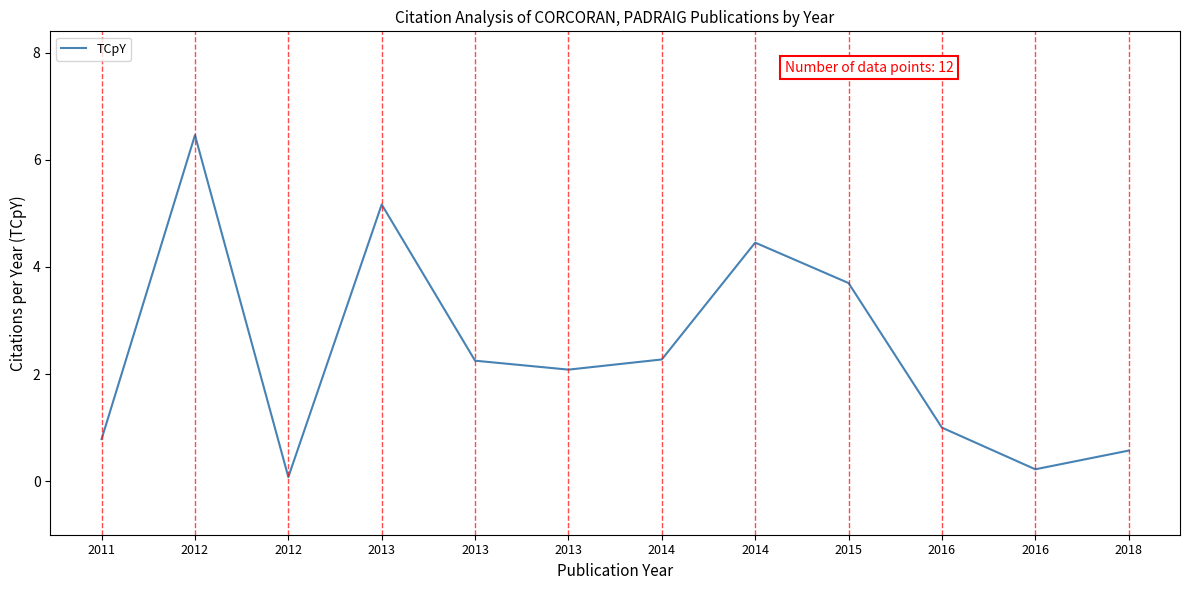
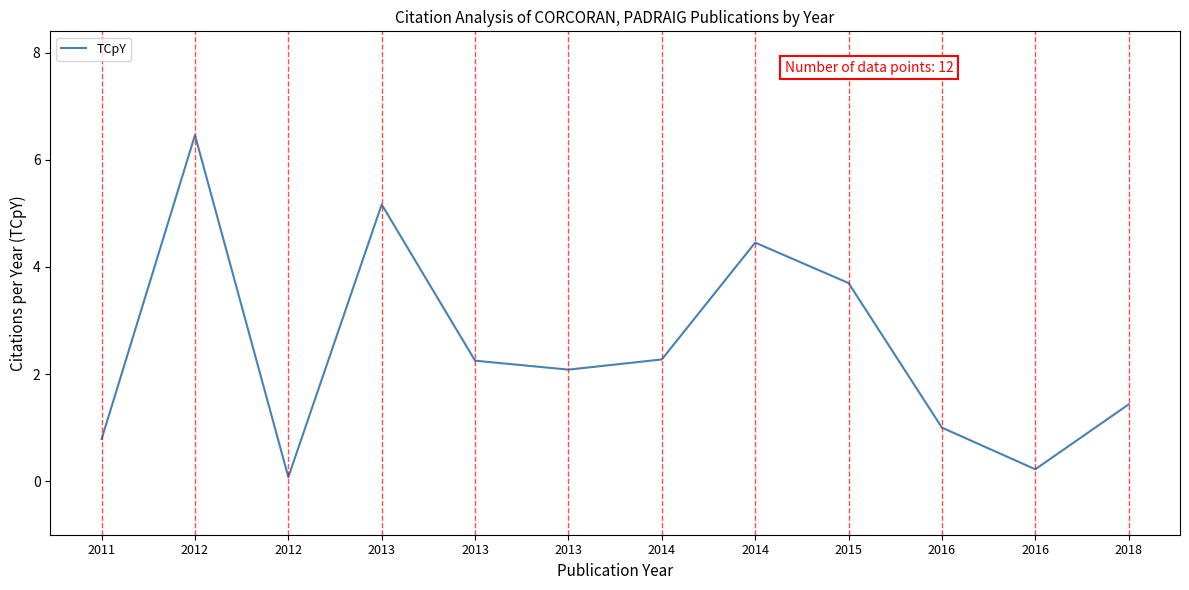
  {
    "2011": 0.8,
    "2015": 3.7,
-   "2018": 0.6
+   "2018": 1.4
  }
